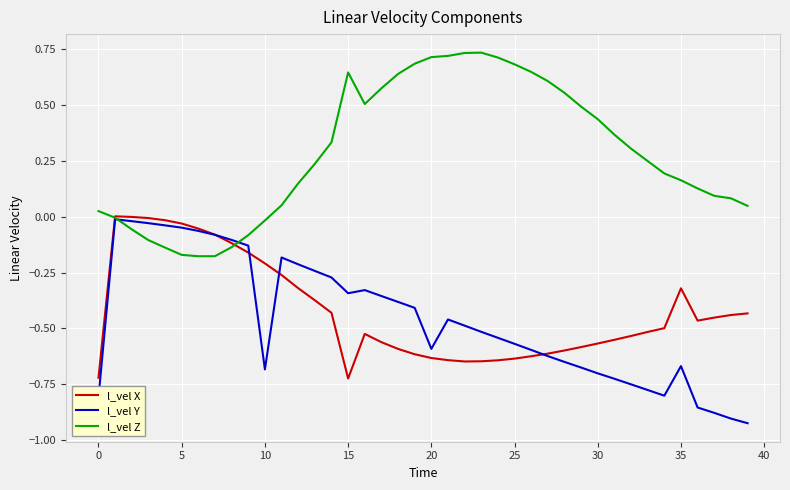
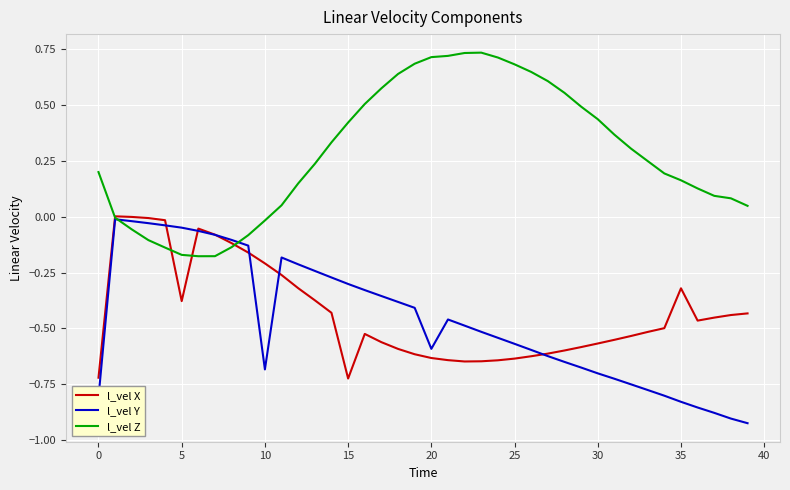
  {
    "l_vel X": {
      "0": -0.72,
-     "5": -0.03,
+     "5": -0.38,
      "10": -0.21,
      "15": -0.72,
      "20": -0.63,
      "25": -0.64,
      "30": -0.57,
      "35": -0.32
    },
    "l_vel Y": {
      "5": -0.05,
      "10": -0.68,
-     "15": -0.34,
+     "15": -0.30,
      "20": -0.59,
      "25": -0.57,
      "30": -0.70,
-     "35": -0.67
+     "35": -0.83
    },
    "l_vel Z": {
-     "0": 0.03,
+     "0": 0.20,
      "5": -0.17,
      "10": -0.02,
-     "15": 0.65,
+     "15": 0.42,
      "20": 0.71,
      "25": 0.68,
      "30": 0.44,
      "35": 0.16
    }
  }
